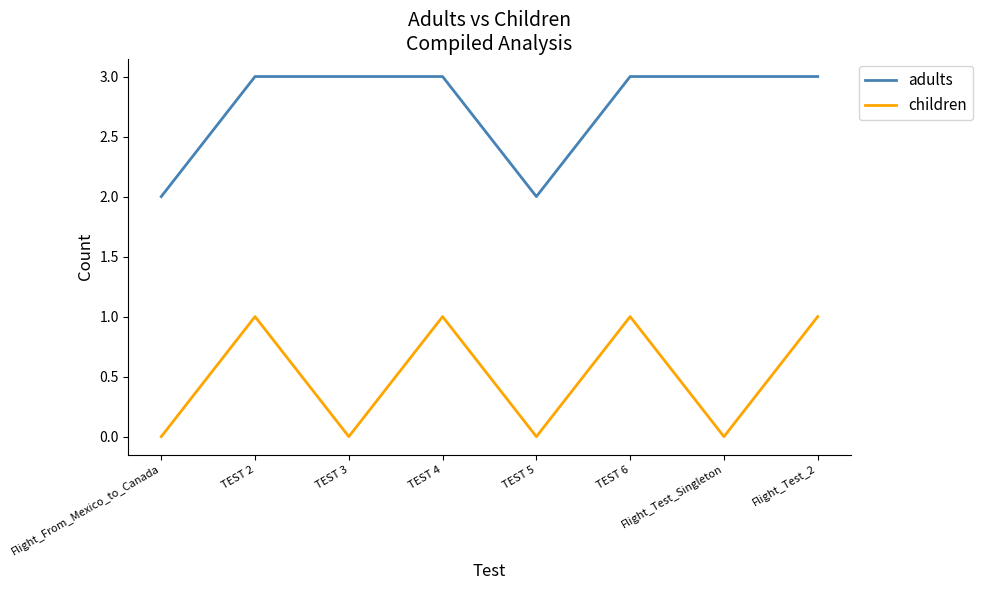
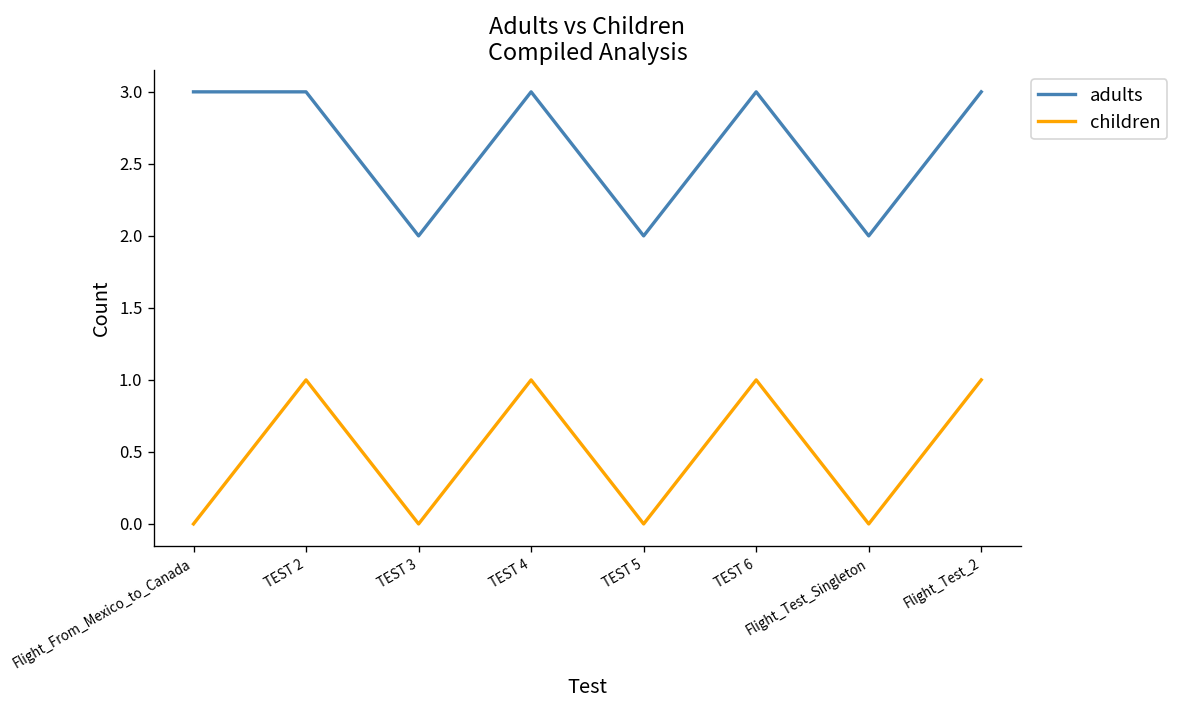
  {
    "adults": {
-     "Flight_From_Mexico_to_Canada": 2,
+     "Flight_From_Mexico_to_Canada": 3,
      "TEST 2": 3,
-     "TEST 3": 3,
+     "TEST 3": 2,
      "TEST 4": 3,
      "TEST 5": 2,
      "TEST 6": 3,
-     "Flight_Test_Singleton": 3,
+     "Flight_Test_Singleton": 2,
      "Flight_Test_2": 3
    },
    "children": {
      "Flight_From_Mexico_to_Canada": 0,
      "TEST 2": 1,
      "TEST 3": 0,
      "TEST 4": 1,
      "TEST 5": 0,
      "TEST 6": 1,
      "Flight_Test_Singleton": 0,
      "Flight_Test_2": 1
    }
  }
